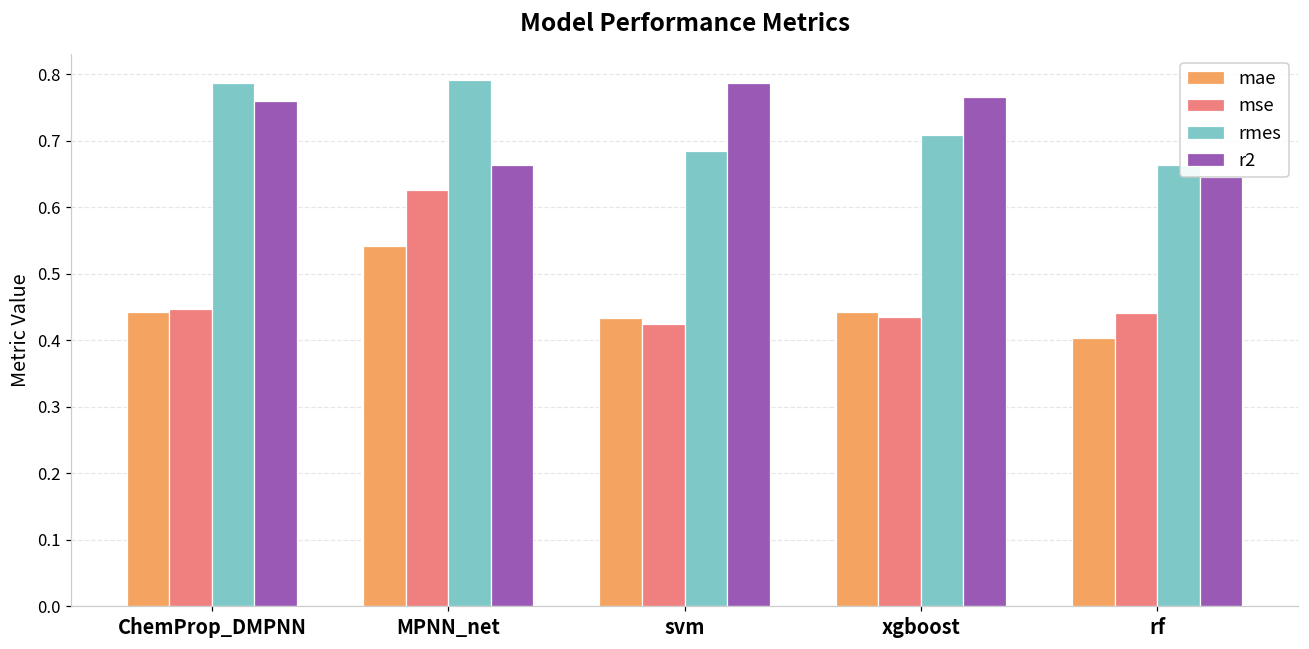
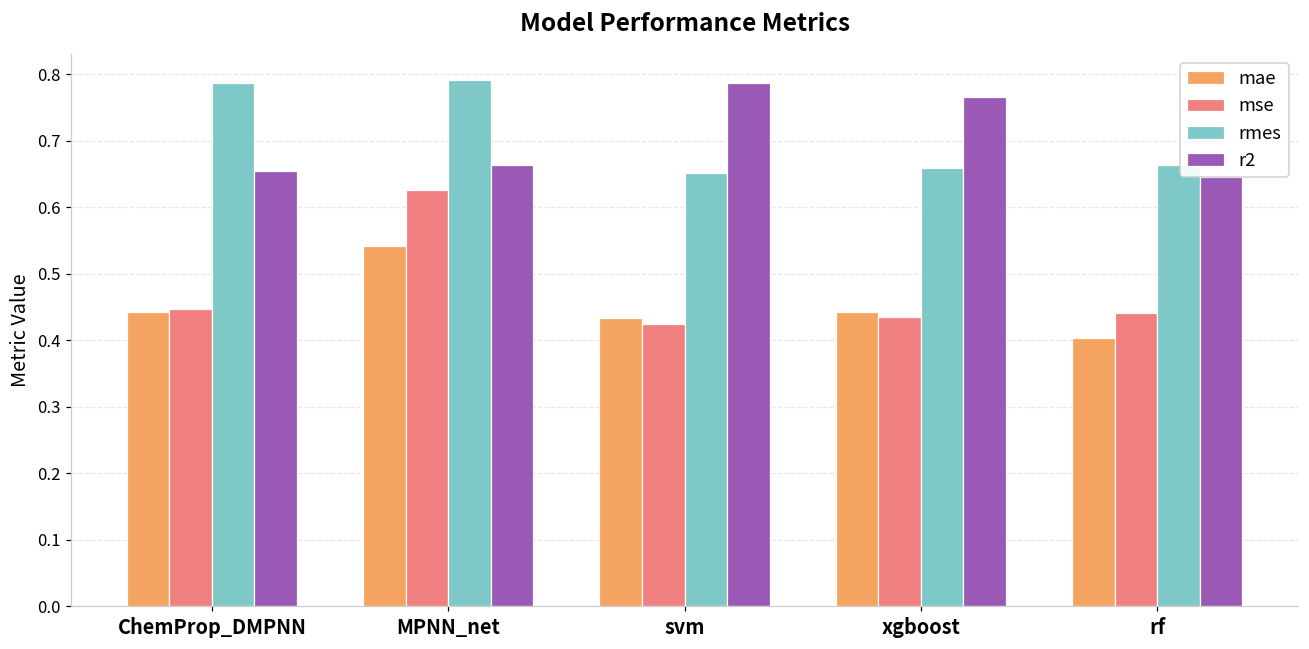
  {
    "rmes": {
      "ChemProp_DMPNN": 0.79,
      "MPNN_net": 0.79,
-     "svm": 0.68,
-     "xgboost": 0.71,
+     "svm": 0.65,
+     "xgboost": 0.66,
      "rf": 0.66
    },
    "r2": {
-     "ChemProp_DMPNN": 0.76,
+     "ChemProp_DMPNN": 0.66,
      "MPNN_net": 0.66,
      "svm": 0.79,
      "xgboost": 0.77
    }
  }
